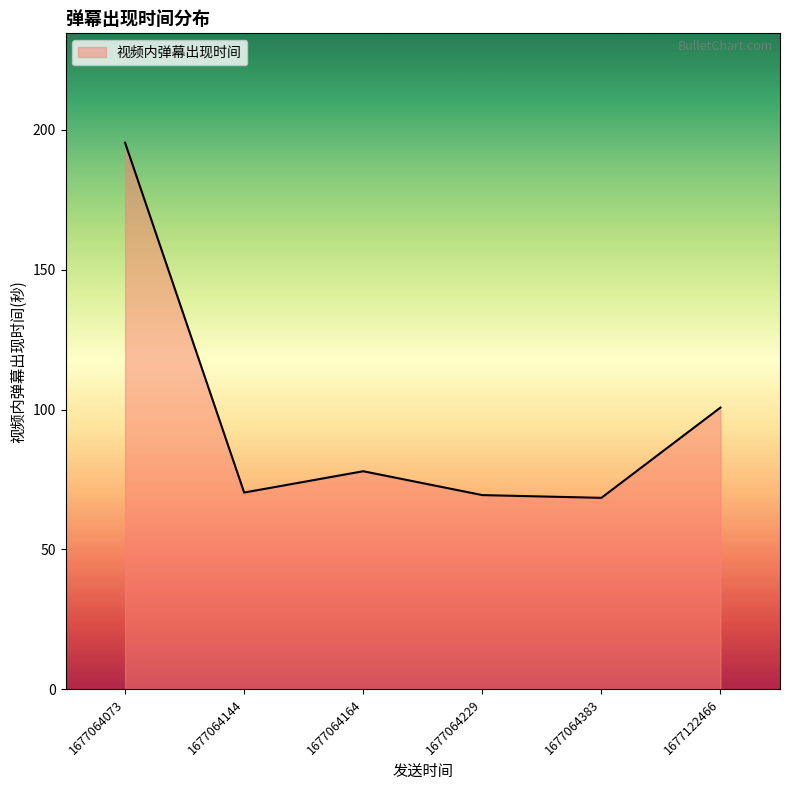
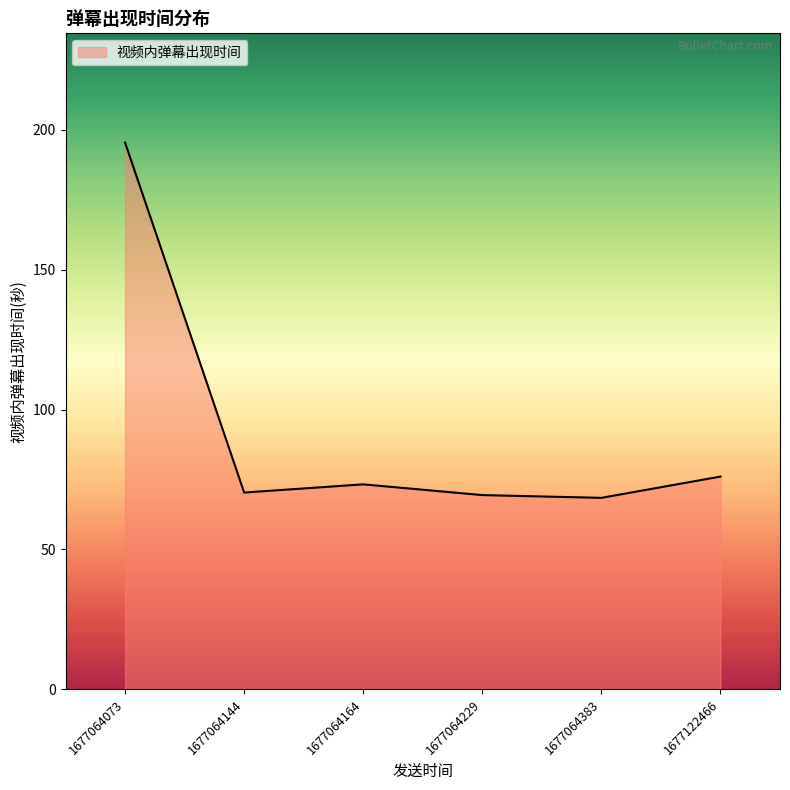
  {
    "1677064073": 195,
    "1677064144": 70,
-   "1677064164": 78,
+   "1677064164": 73,
    "1677064229": 69,
    "1677064383": 68,
-   "1677122466": 101
+   "1677122466": 76
  }
